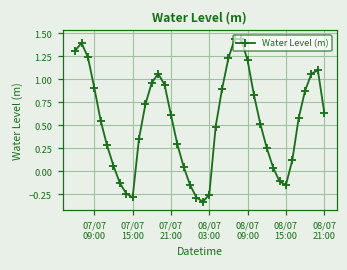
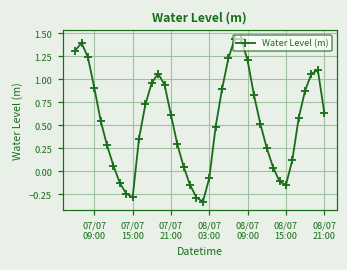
  {
    "07/07 09:00": 0.9,
    "07/07 15:00": -0.3,
    "07/07 21:00": 0.6,
-   "08/07 03:00": -0.3,
+   "08/07 03:00": -0.1,
    "08/07 09:00": 1.2,
    "08/07 15:00": -0.1,
    "08/07 21:00": 0.6
  }
